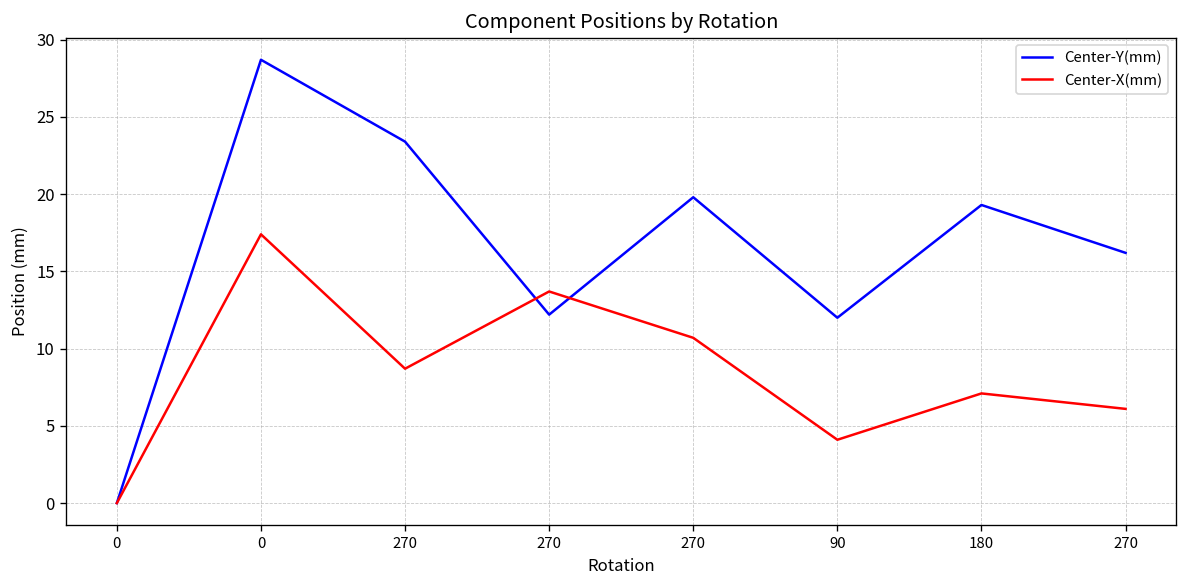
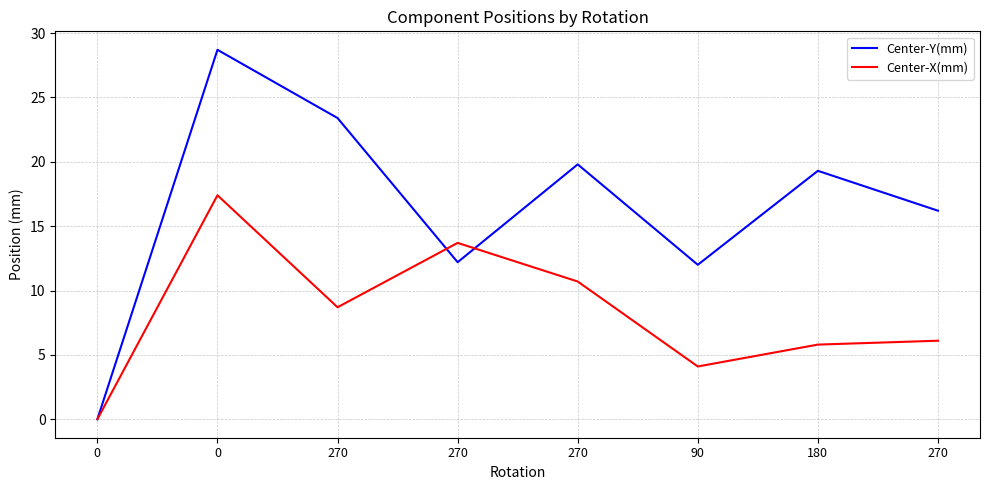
  {
    "Center-Y(mm)": {
      "90": 12.0,
      "180": 19.3
    },
    "Center-X(mm)": {
      "90": 4.1,
-     "180": 7.1
+     "180": 5.8
    }
  }
